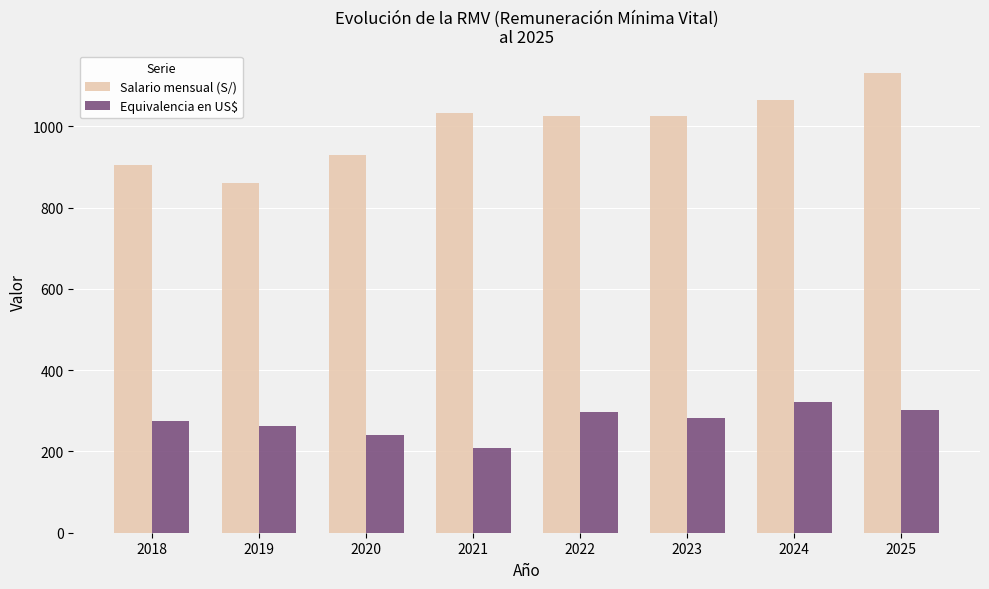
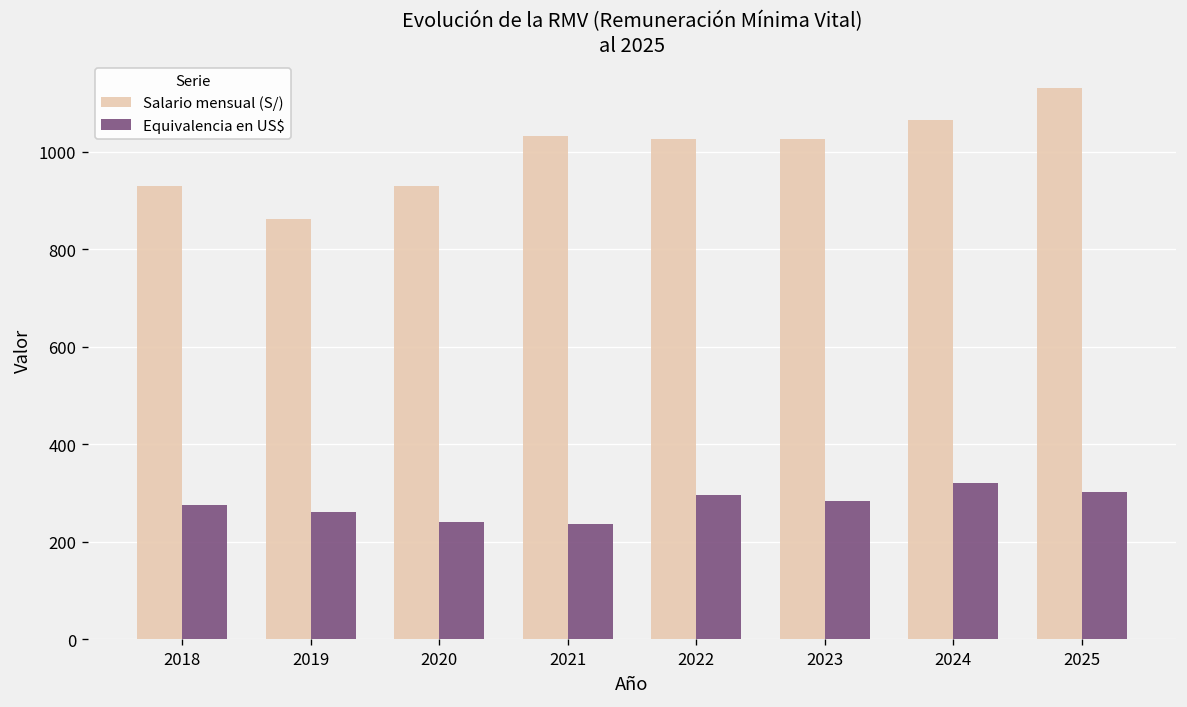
  {
    "Salario mensual (S/)": {
-     "2018": 900,
+     "2018": 930,
      "2019": 860,
      "2020": 930,
      "2021": 1030,
      "2022": 1030,
      "2023": 1030,
      "2024": 1070,
      "2025": 1130
    },
    "Equivalencia en US$": {
      "2018": 280,
      "2019": 260,
      "2020": 240,
-     "2021": 210,
+     "2021": 240,
      "2022": 300,
      "2023": 280,
      "2024": 320,
      "2025": 300
    }
  }
